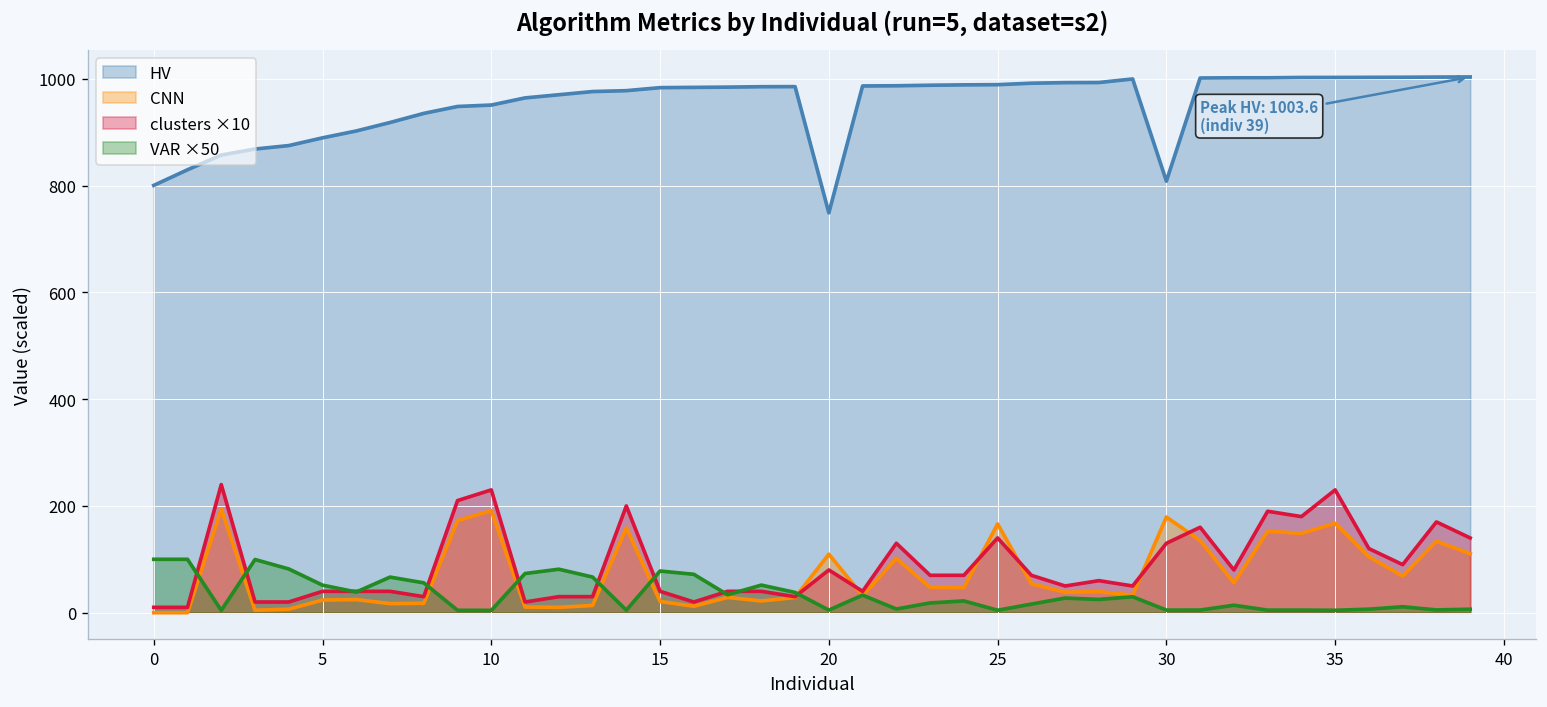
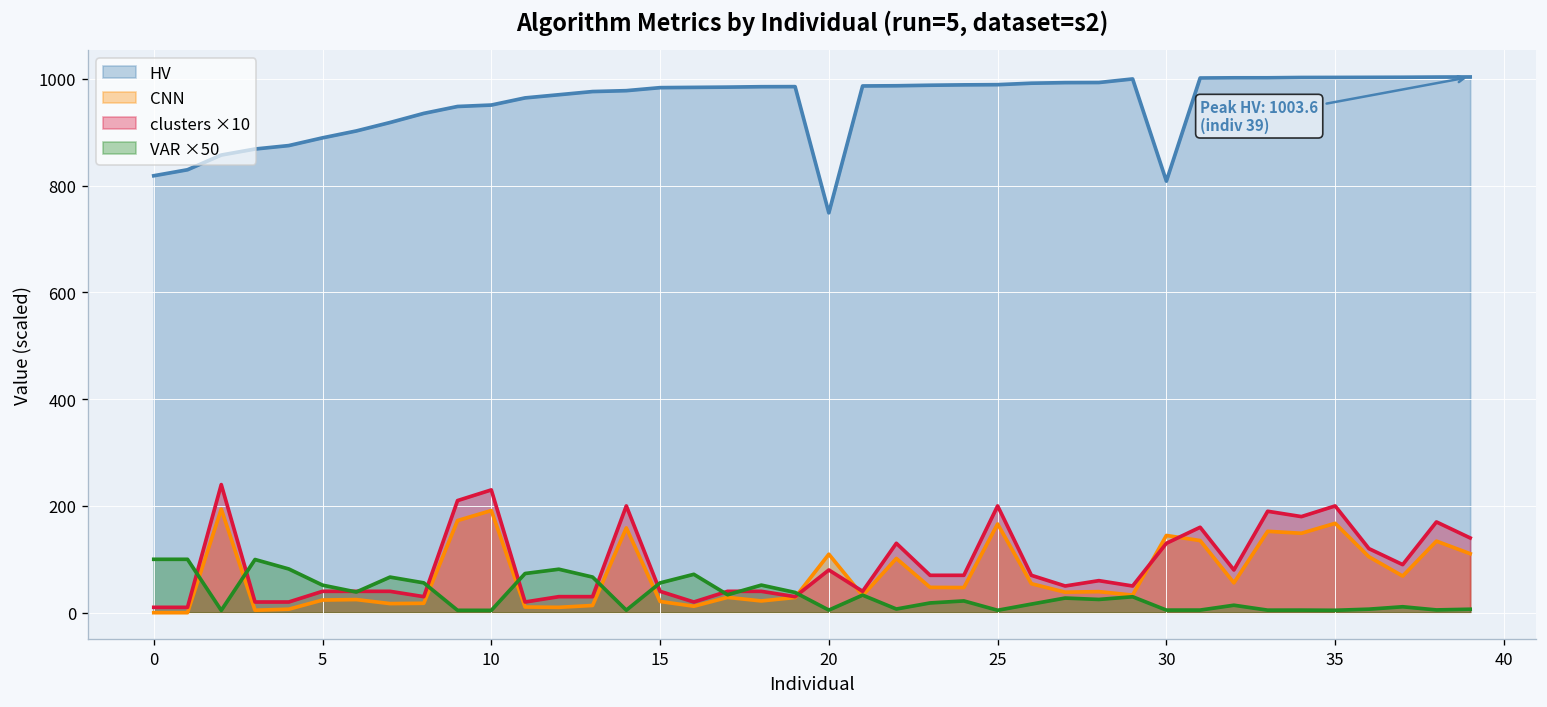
  {
    "HV": {
-     "0": 800,
+     "0": 820,
      "5": 890,
      "10": 950,
      "15": 980,
      "20": 750,
      "25": 990,
      "30": 810
    },
    "CNN": {
      "0": 0,
      "5": 20,
      "10": 190,
      "15": 20,
      "20": 110,
      "25": 170,
-     "30": 180,
+     "30": 140,
      "35": 170
    },
    "clusters ×10": {
      "0": 10,
      "5": 40,
      "10": 230,
      "15": 40,
      "20": 80,
-     "25": 140,
+     "25": 200,
      "30": 130,
-     "35": 230
+     "35": 200
    },
    "VAR ×50": {
      "0": 100,
      "5": 50,
      "10": 0,
-     "15": 80,
+     "15": 60,
      "20": 0,
      "25": 0,
      "30": 0,
      "35": 0
    }
  }
